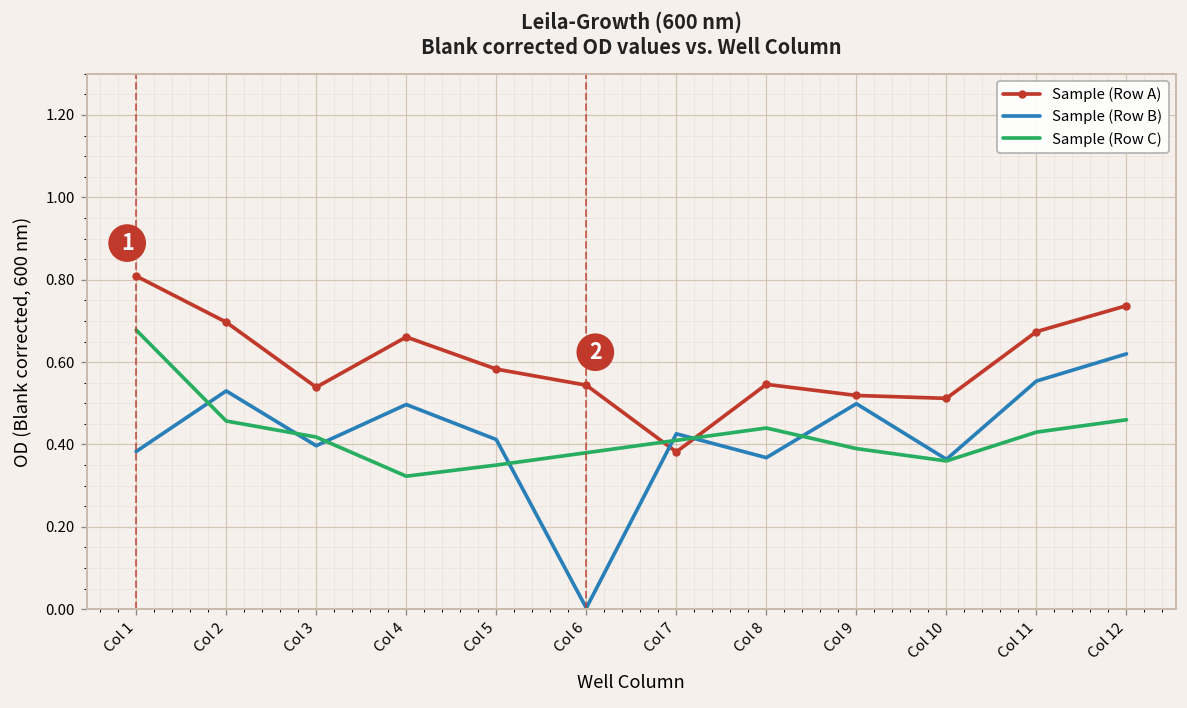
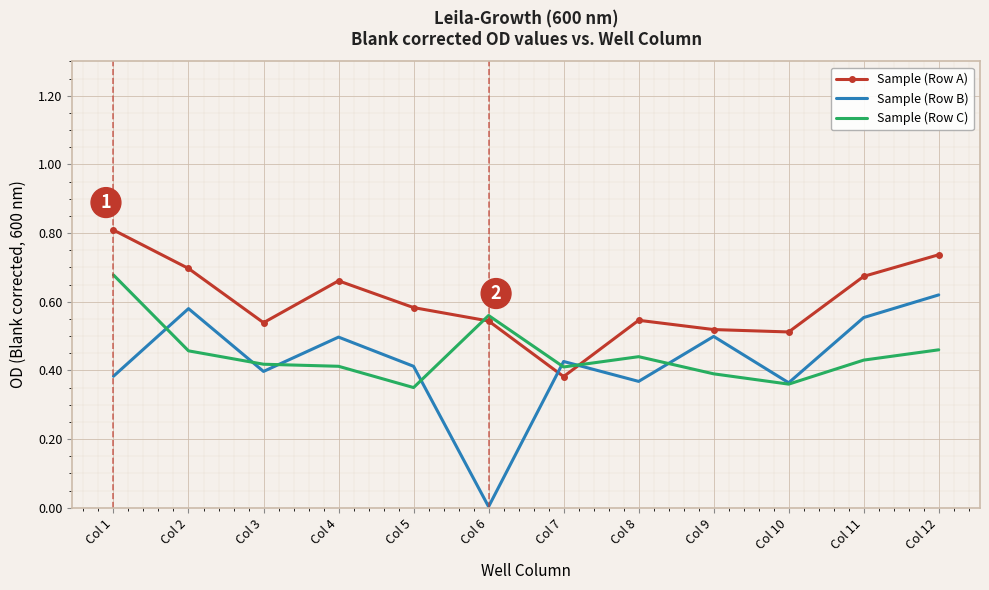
  {
    "Sample (Row A)": {
      "Col 2": 0.70,
      "Col 3": 0.54,
      "Col 4": 0.66,
      "Col 5": 0.58,
      "Col 7": 0.38,
      "Col 8": 0.55,
      "Col 9": 0.52,
      "Col 10": 0.51,
      "Col 11": 0.67,
      "Col 12": 0.74
    },
    "Sample (Row B)": {
      "Col 1": 0.38,
-     "Col 2": 0.53,
+     "Col 2": 0.58,
      "Col 3": 0.40,
      "Col 4": 0.50,
      "Col 5": 0.41,
      "Col 6": 0.00,
      "Col 7": 0.43,
      "Col 8": 0.37,
      "Col 9": 0.50,
      "Col 11": 0.55,
      "Col 12": 0.62
    },
    "Sample (Row C)": {
      "Col 1": 0.68,
      "Col 2": 0.46,
      "Col 3": 0.42,
-     "Col 4": 0.32,
+     "Col 4": 0.41,
      "Col 5": 0.35,
-     "Col 6": 0.38,
+     "Col 6": 0.56,
      "Col 7": 0.41,
      "Col 8": 0.44,
      "Col 9": 0.39,
      "Col 11": 0.43,
      "Col 12": 0.46
    }
  }
